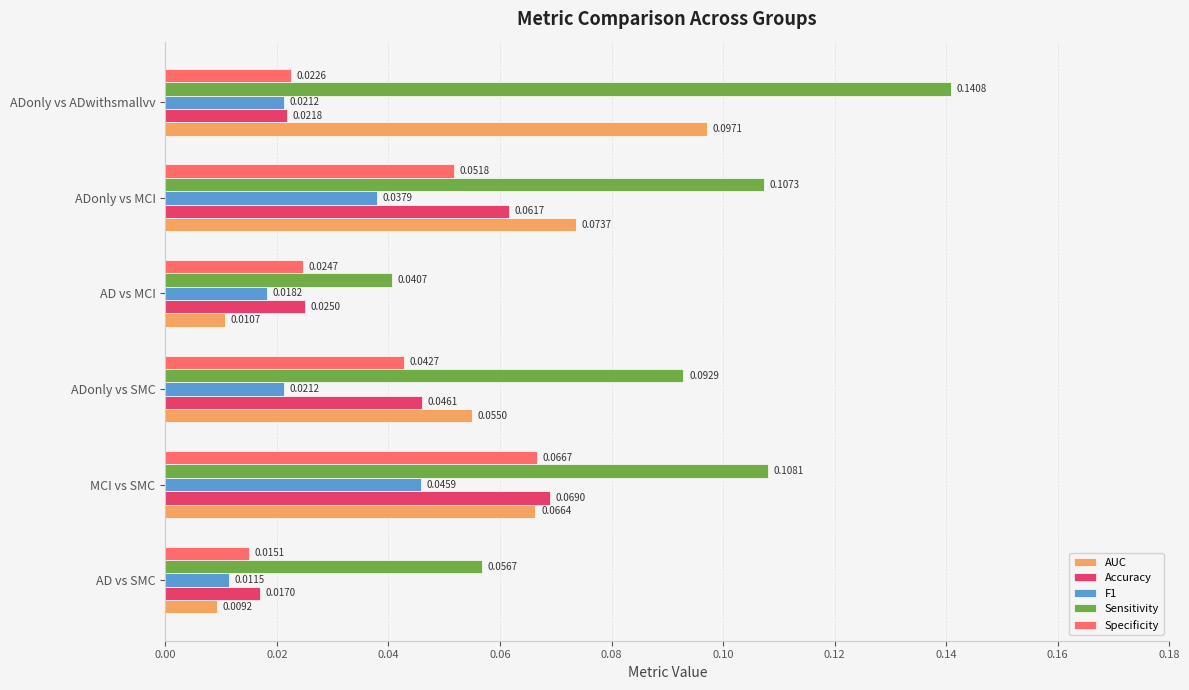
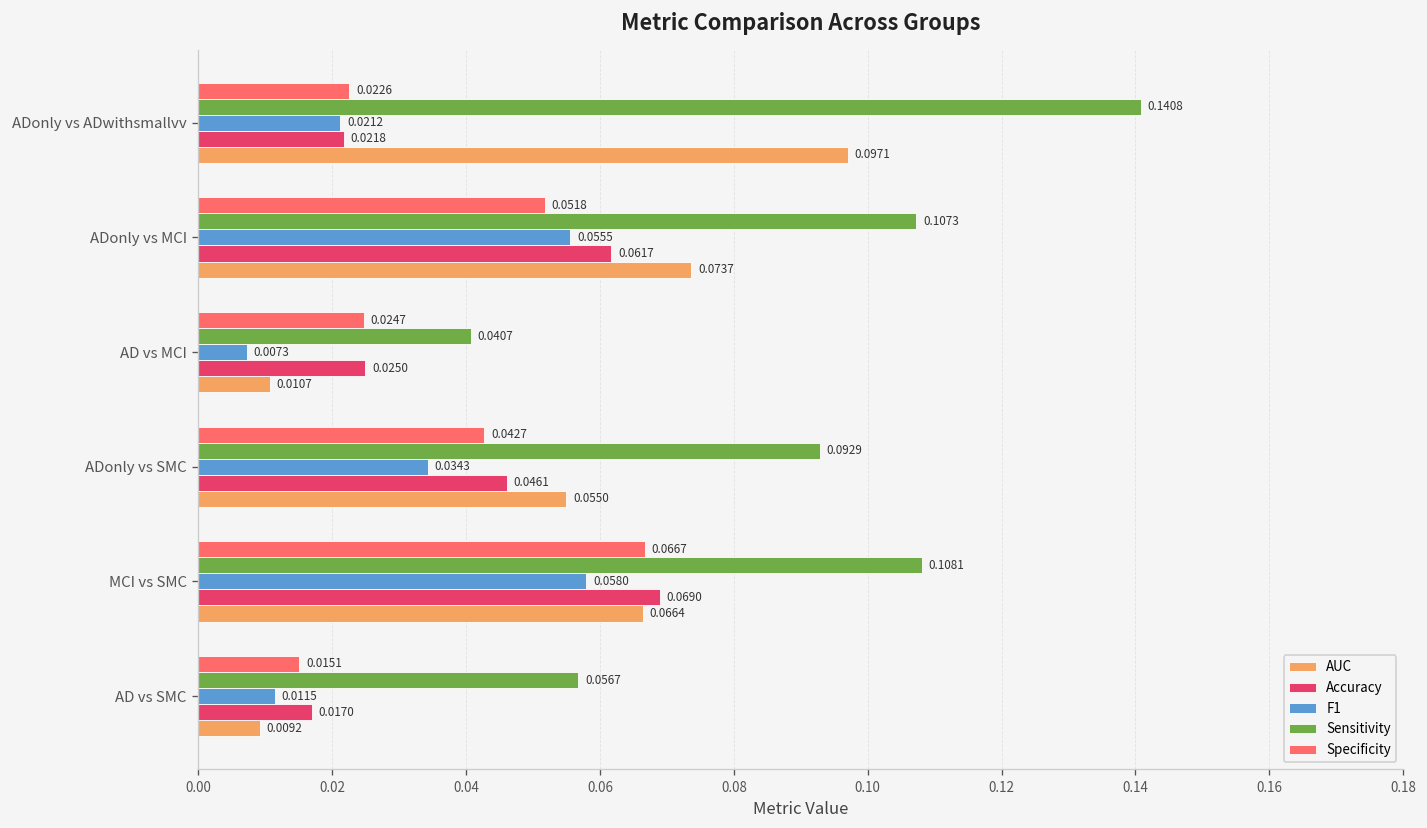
  {
    "F1": {
      "ADonly vs ADwithsmallvv": 0.0212,
-     "ADonly vs MCI": 0.0379,
-     "AD vs MCI": 0.0182,
-     "ADonly vs SMC": 0.0212,
-     "MCI vs SMC": 0.0459,
+     "ADonly vs MCI": 0.0555,
+     "AD vs MCI": 0.0073,
+     "ADonly vs SMC": 0.0343,
+     "MCI vs SMC": 0.0580,
      "AD vs SMC": 0.0115
    },
    "Sensitivity": {
      "ADonly vs ADwithsmallvv": 0.1408,
      "ADonly vs MCI": 0.1073,
      "AD vs MCI": 0.0407,
      "ADonly vs SMC": 0.0929,
      "MCI vs SMC": 0.1081,
      "AD vs SMC": 0.0567
    }
  }
